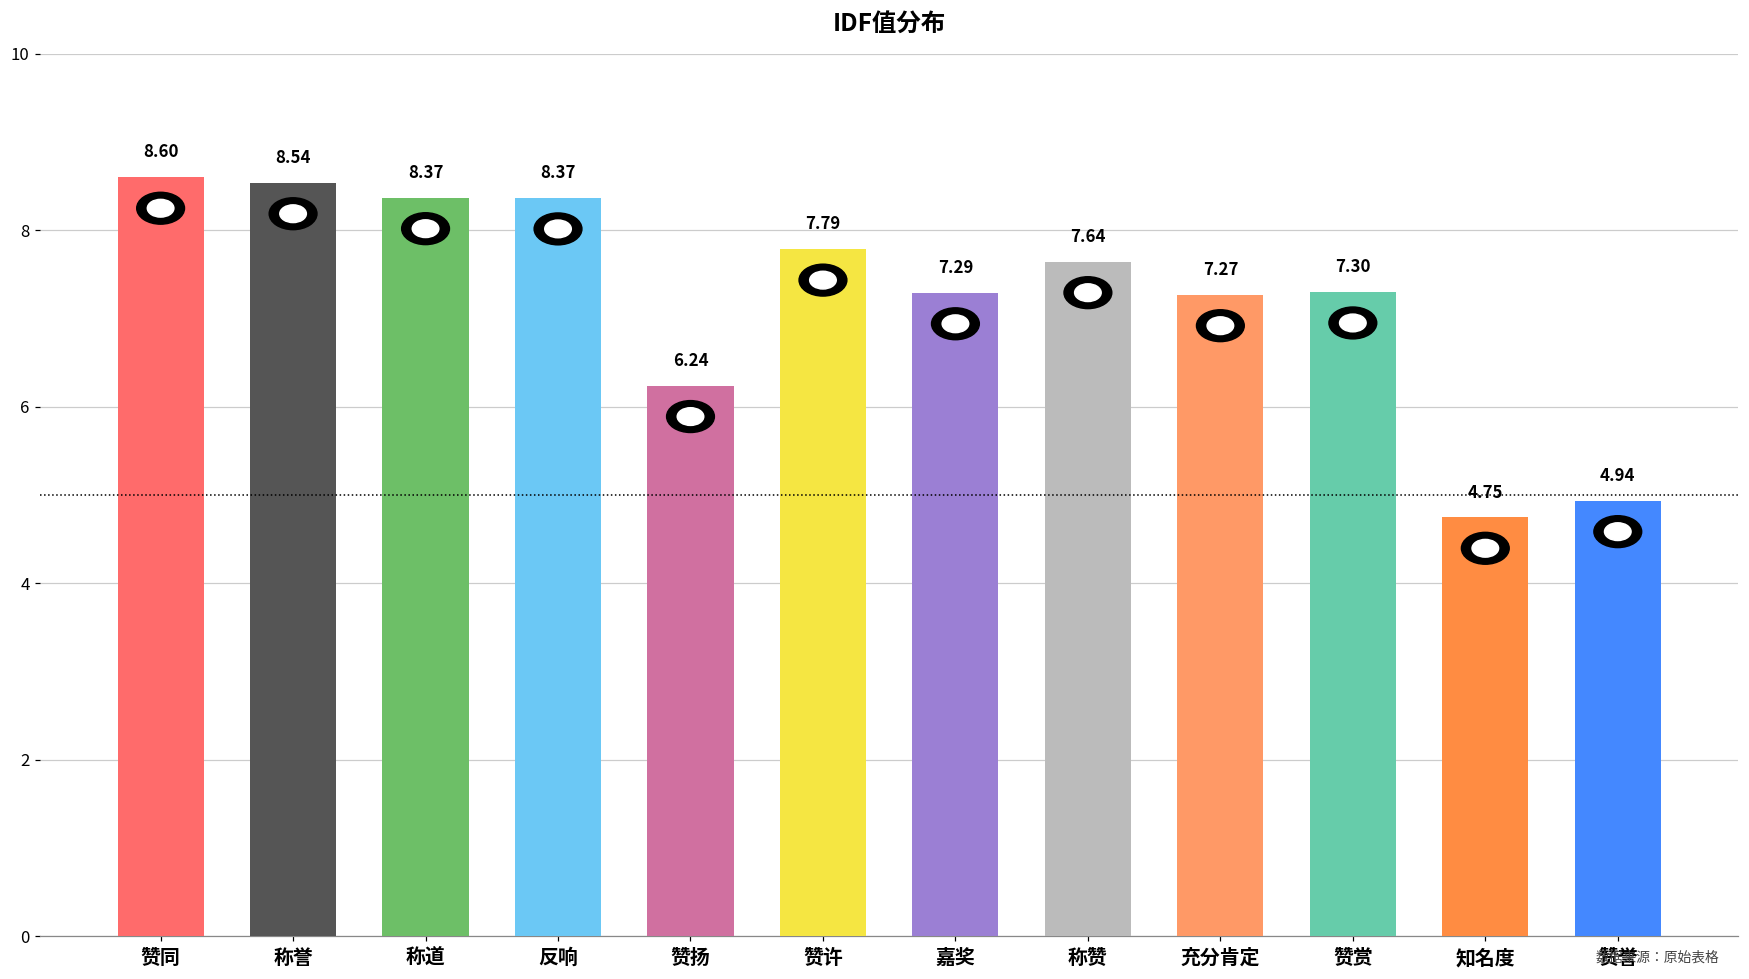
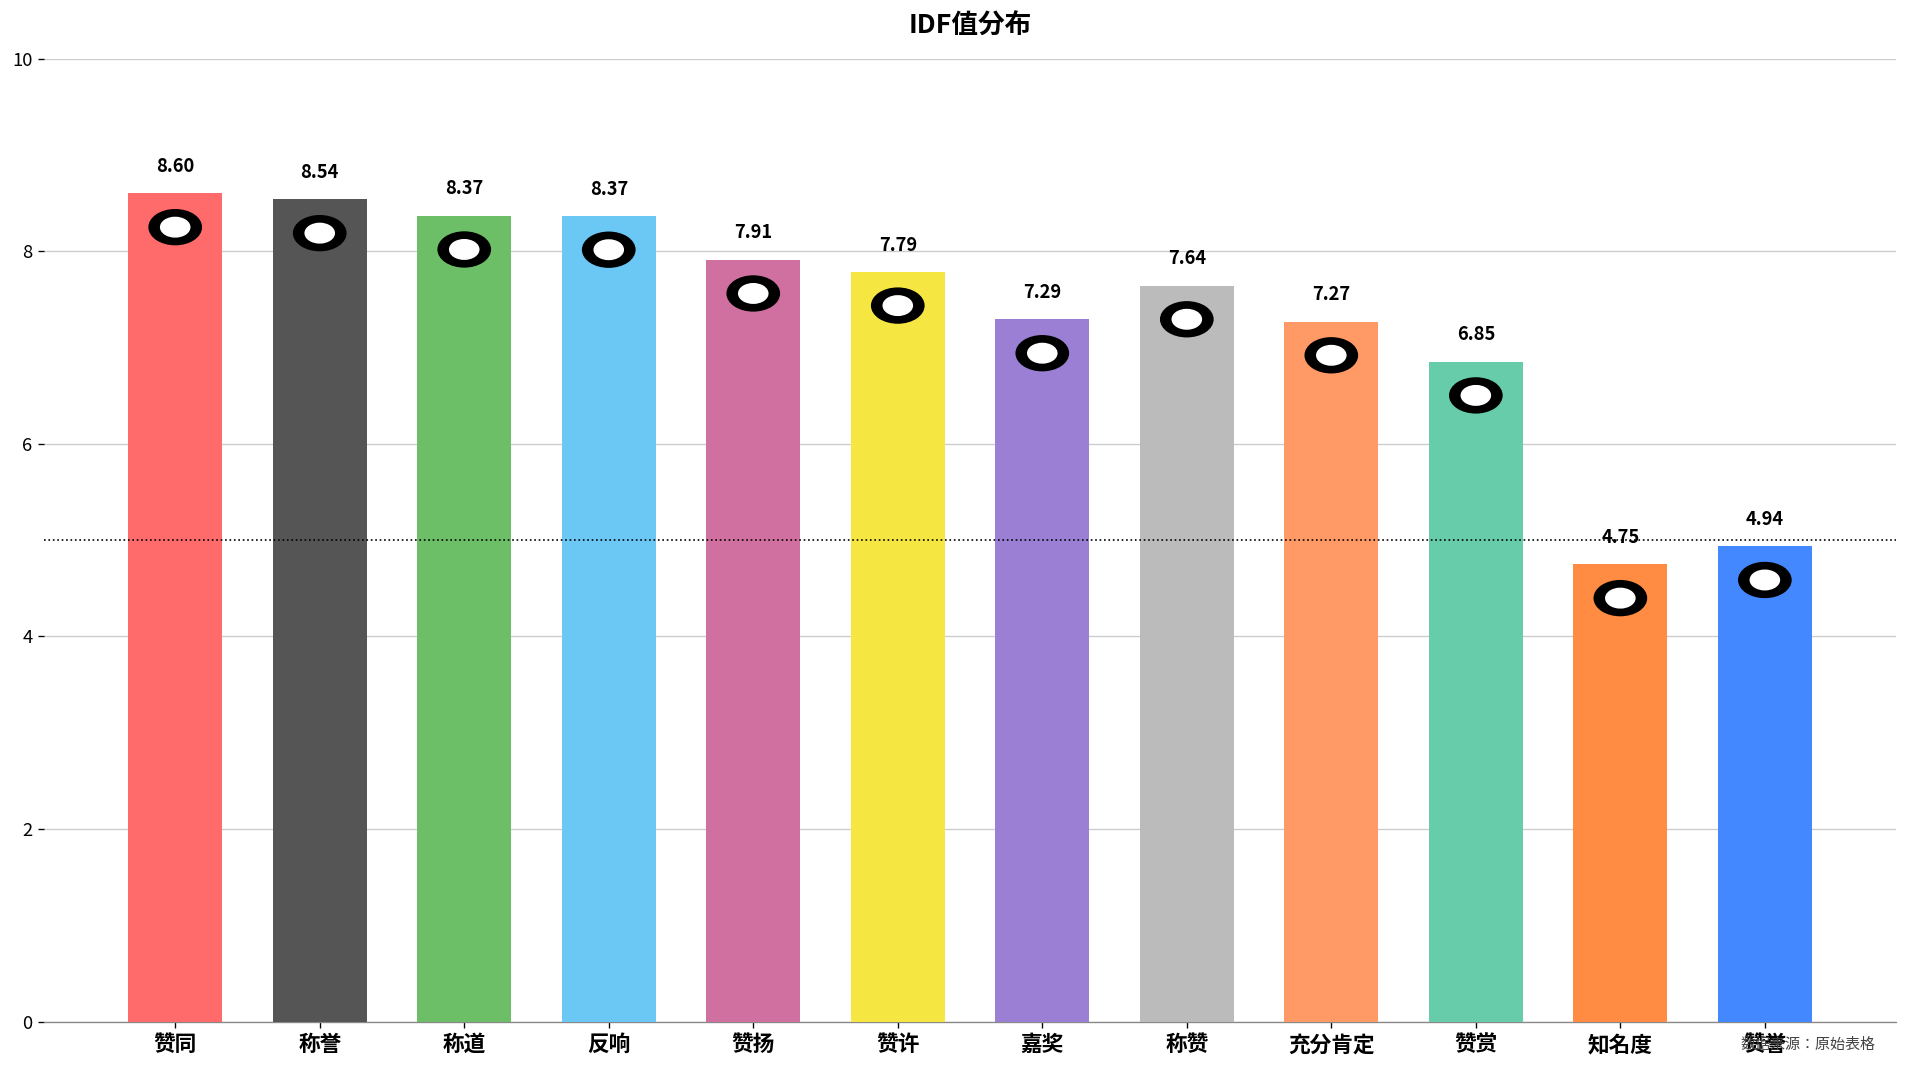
  {
    "赞同": 8.60,
    "称誉": 8.54,
    "称道": 8.37,
    "反响": 8.37,
-   "赞扬": 6.24,
+   "赞扬": 7.91,
    "赞许": 7.79,
    "嘉奖": 7.29,
    "称赞": 7.64,
    "充分肯定": 7.27,
-   "赞赏": 7.30,
+   "赞赏": 6.85,
    "知名度": 4.75,
    "赞誉": 4.94
  }
